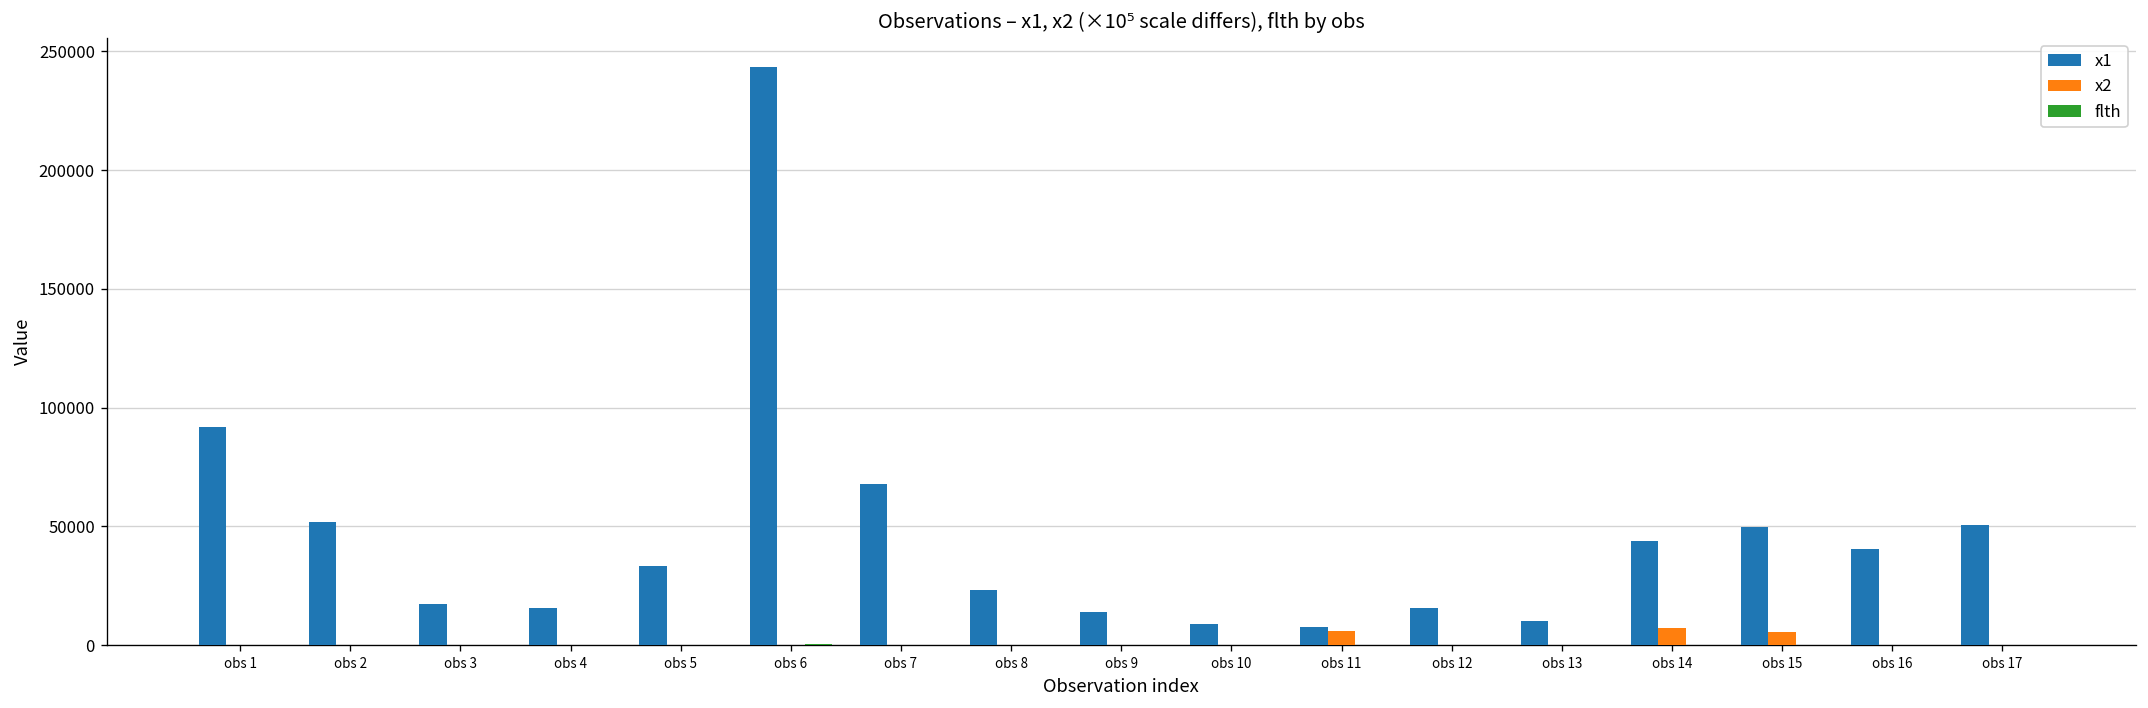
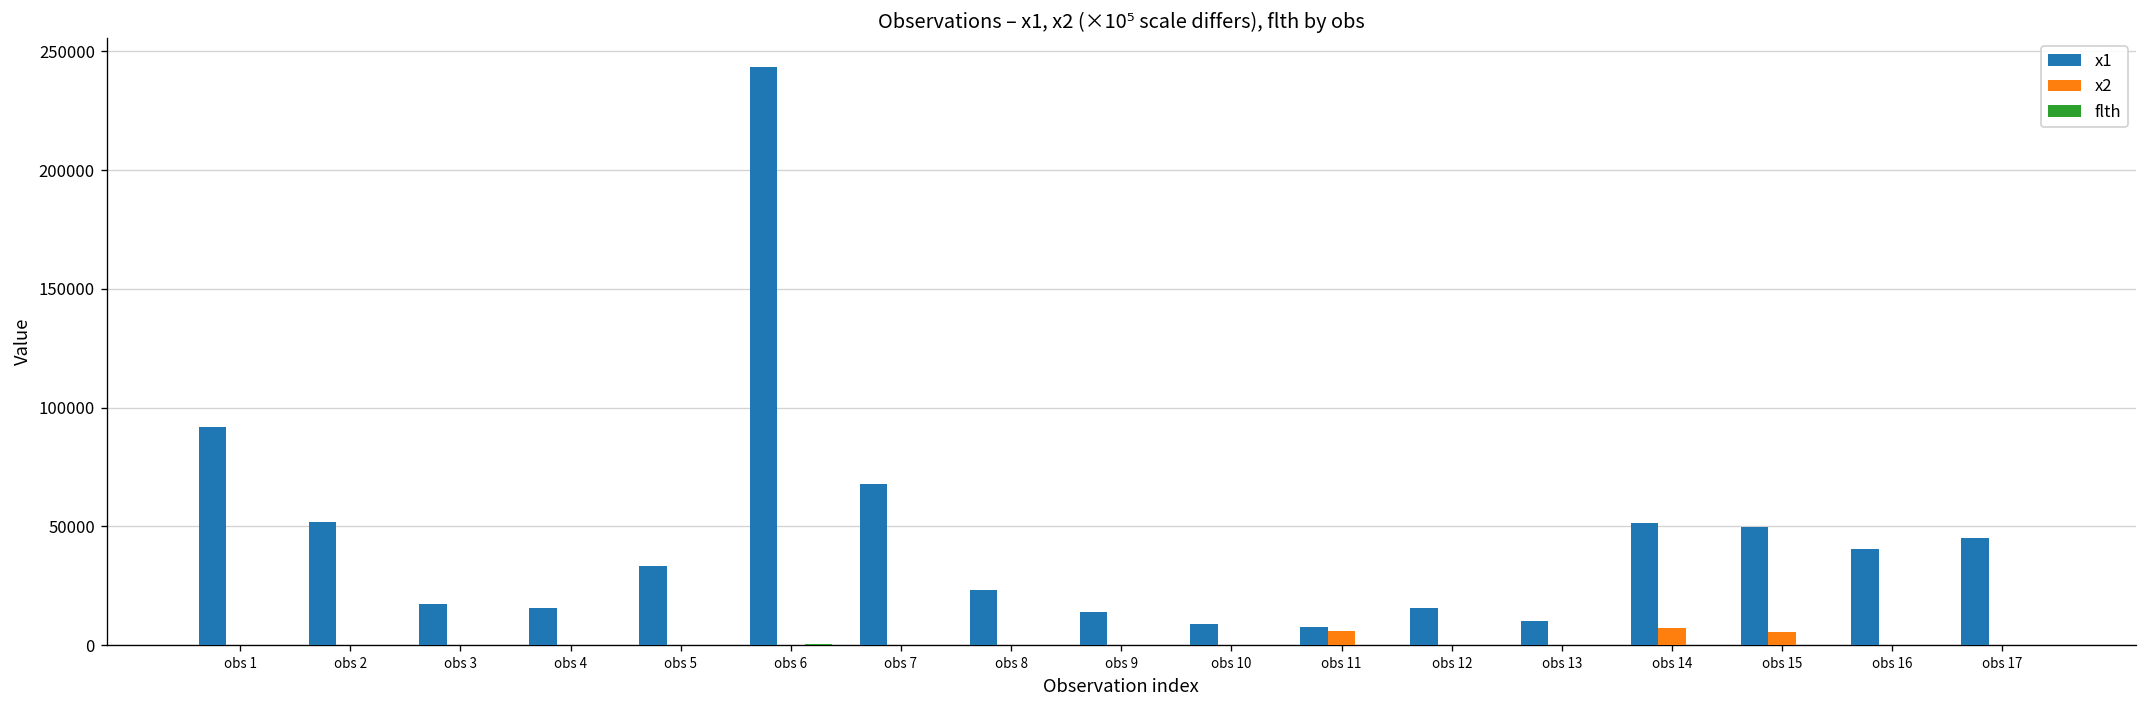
  {
    "x1": {
      "obs 1": 92000,
      "obs 2": 52000,
      "obs 3": 17000,
      "obs 4": 16000,
      "obs 5": 33000,
      "obs 6": 244000,
      "obs 7": 68000,
      "obs 8": 23000,
      "obs 9": 14000,
      "obs 10": 9000,
      "obs 11": 8000,
      "obs 12": 16000,
      "obs 13": 10000,
-     "obs 14": 44000,
+     "obs 14": 52000,
      "obs 15": 50000,
      "obs 16": 41000,
-     "obs 17": 51000
+     "obs 17": 45000
    },
    "x2": {
      "obs 11": 6000,
      "obs 14": 7000,
      "obs 15": 6000
    }
  }
